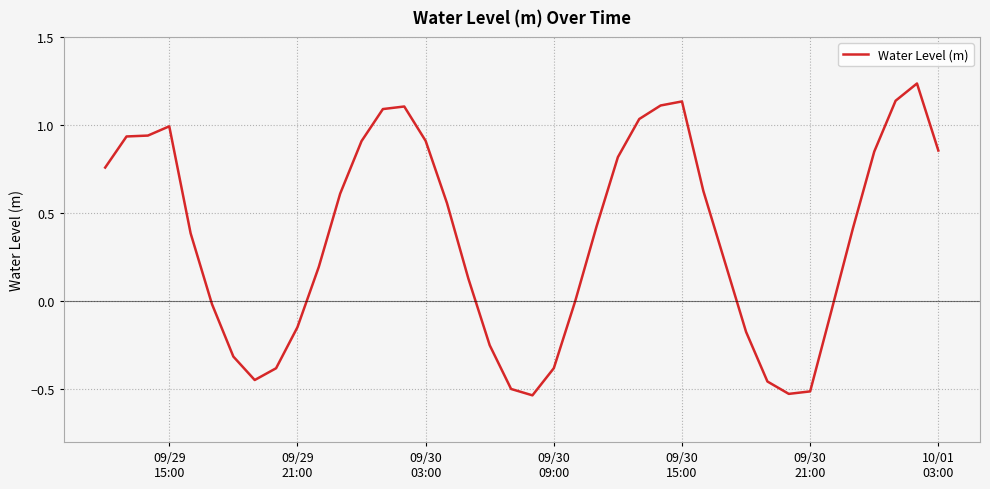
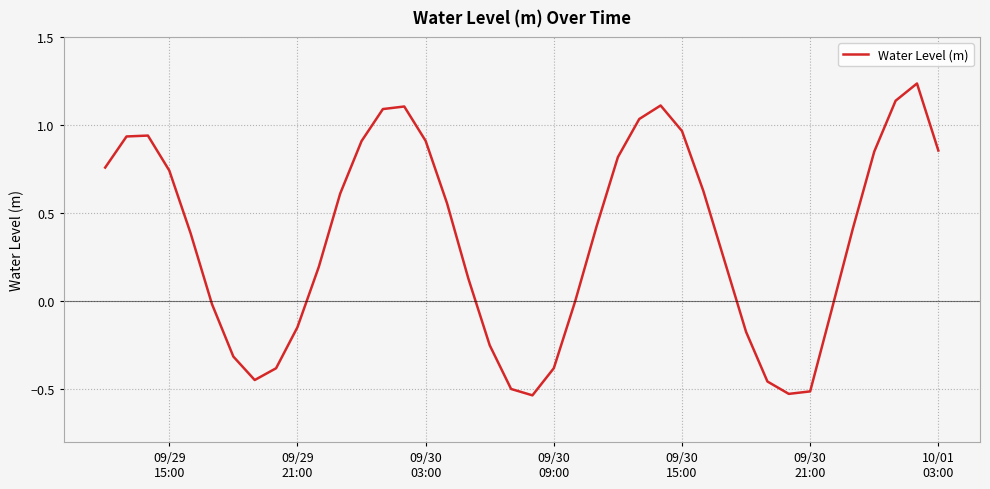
  {
-   "09/29 15:00": 0.99,
+   "09/29 15:00": 0.74,
    "09/29 21:00": -0.15,
    "09/30 03:00": 0.91,
    "09/30 09:00": -0.38,
-   "09/30 15:00": 1.13,
+   "09/30 15:00": 0.97,
    "09/30 21:00": -0.51,
    "10/01 03:00": 0.85
  }
